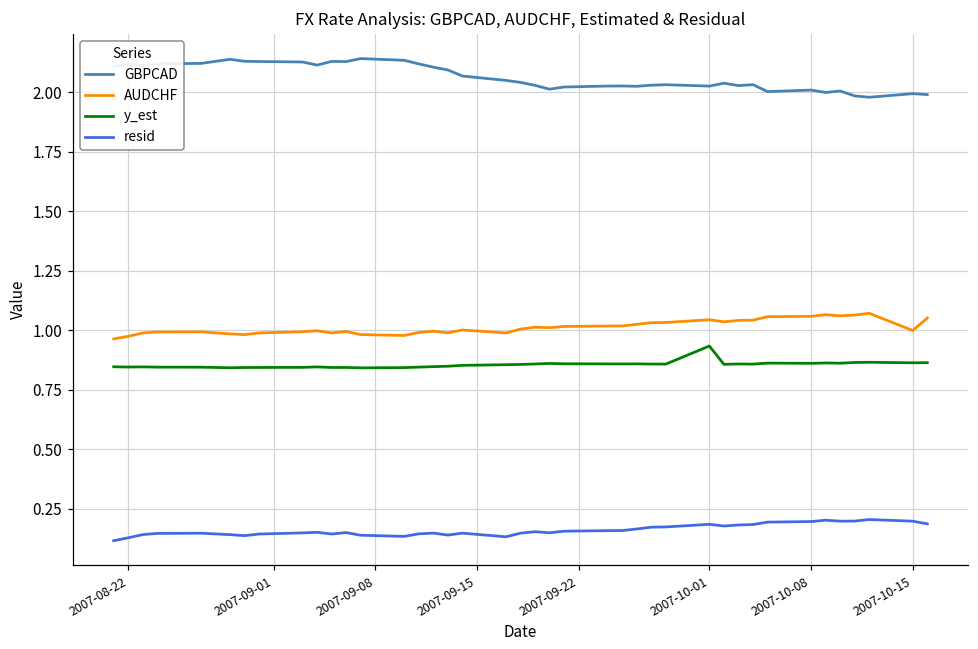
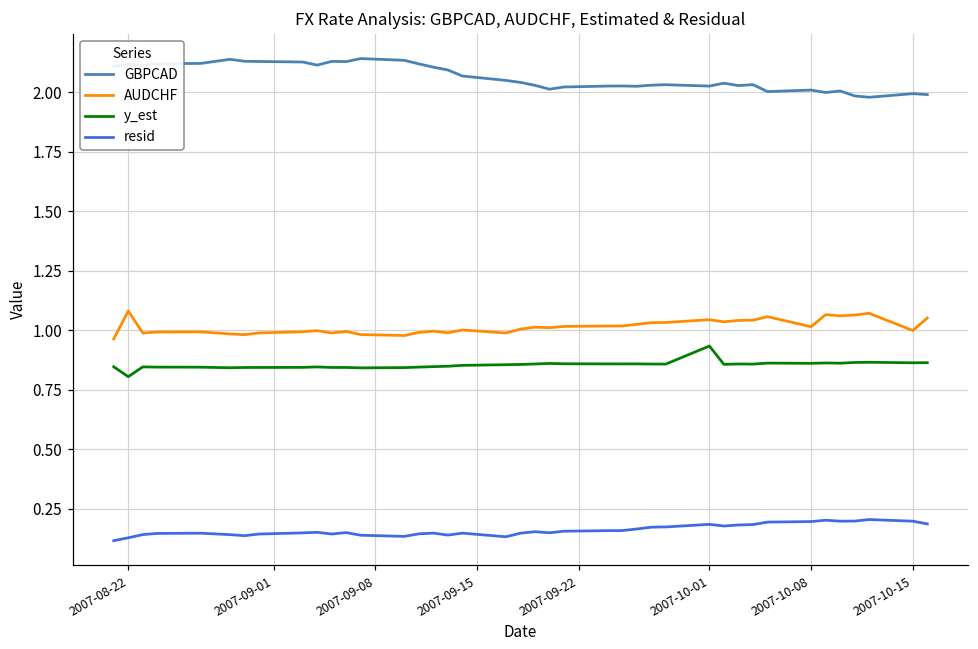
  {
    "AUDCHF": {
-     "2007-08-22": 0.97,
+     "2007-08-22": 1.08,
      "2007-10-01": 1.04,
-     "2007-10-08": 1.06,
+     "2007-10-08": 1.02,
      "2007-10-15": 1.00
    },
    "y_est": {
-     "2007-08-22": 0.85,
+     "2007-08-22": 0.81,
      "2007-10-01": 0.93,
      "2007-10-08": 0.86,
      "2007-10-15": 0.86
    }
  }
